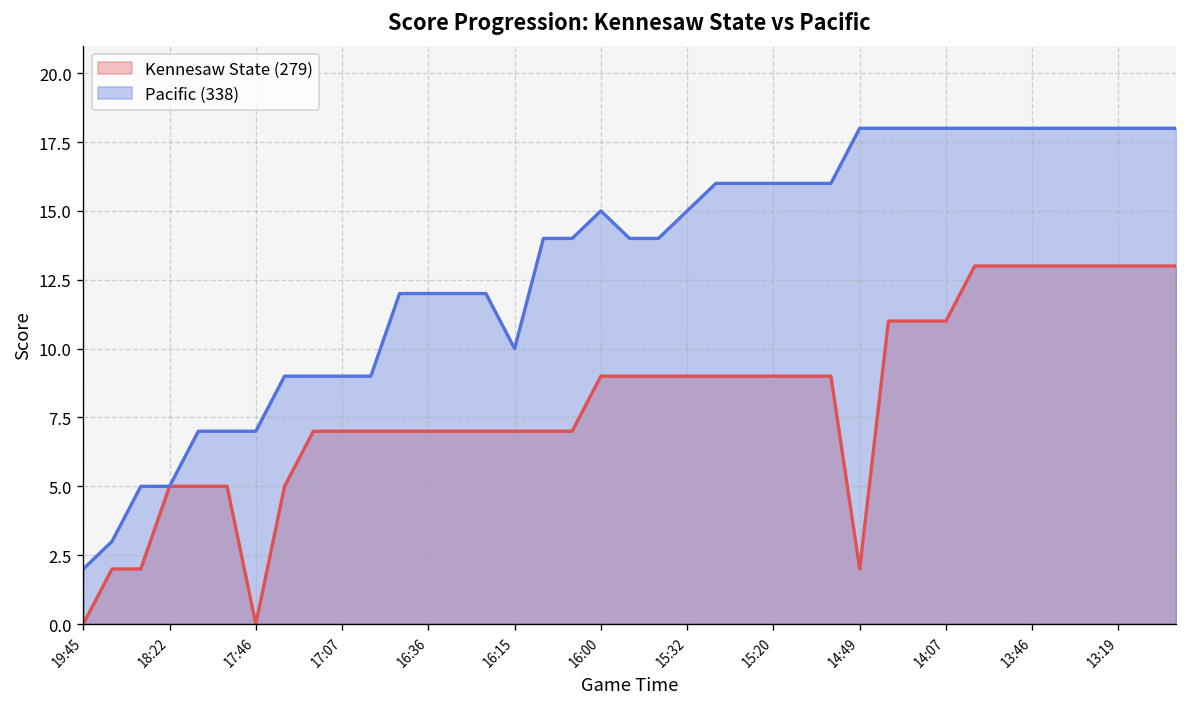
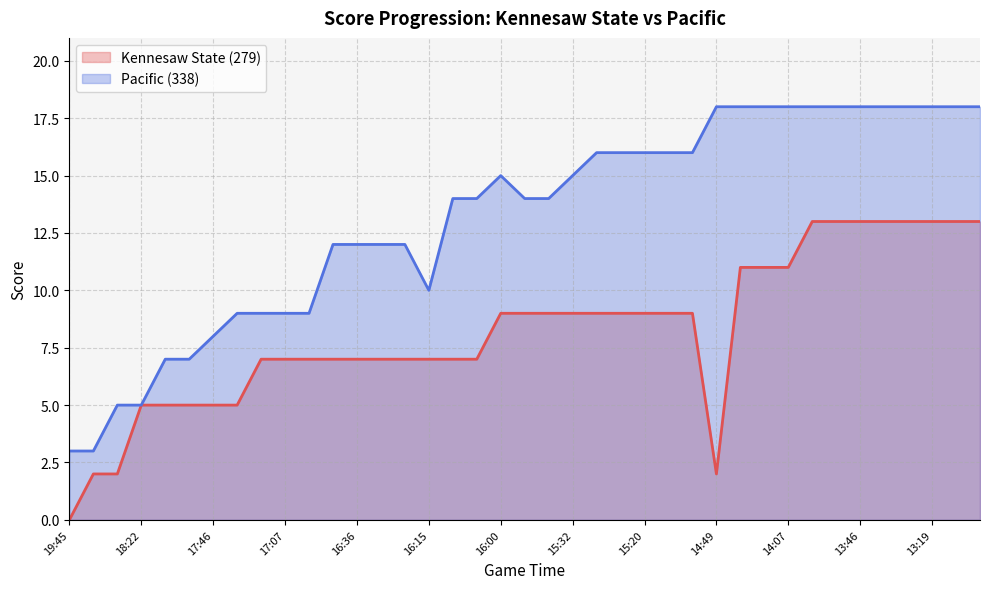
  {
    "Kennesaw State (279)": {
      "19:45": 0,
-     "17:46": 0,
+     "17:46": 5,
      "16:15": 7,
      "16:00": 9,
      "14:49": 2
    },
    "Pacific (338)": {
-     "19:45": 2,
-     "17:46": 7,
+     "19:45": 3,
+     "17:46": 8,
      "16:15": 10,
      "16:00": 15,
      "14:49": 18
    }
  }
